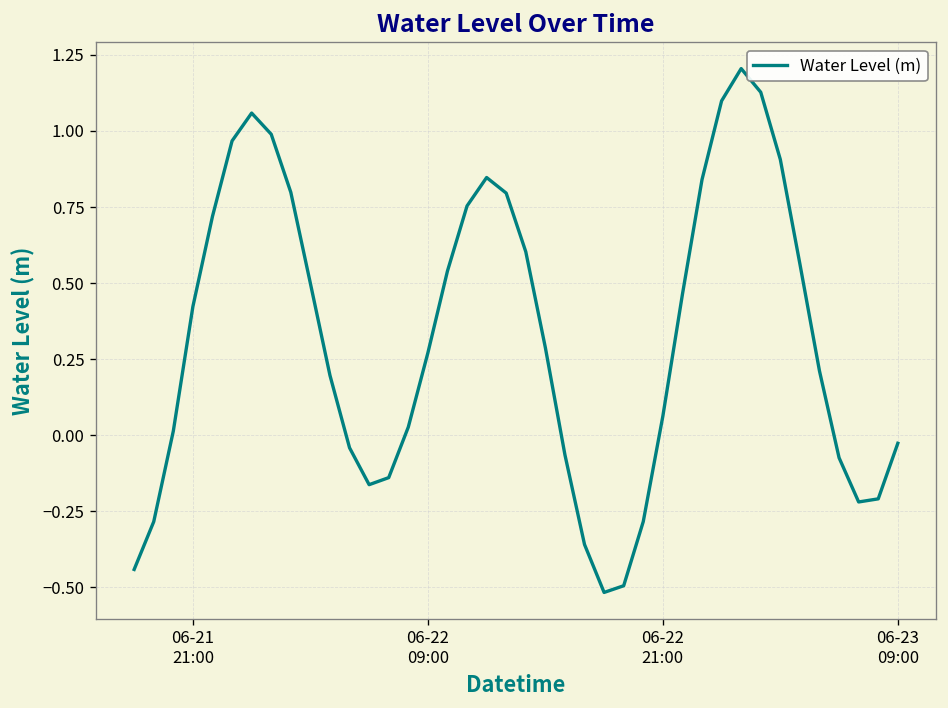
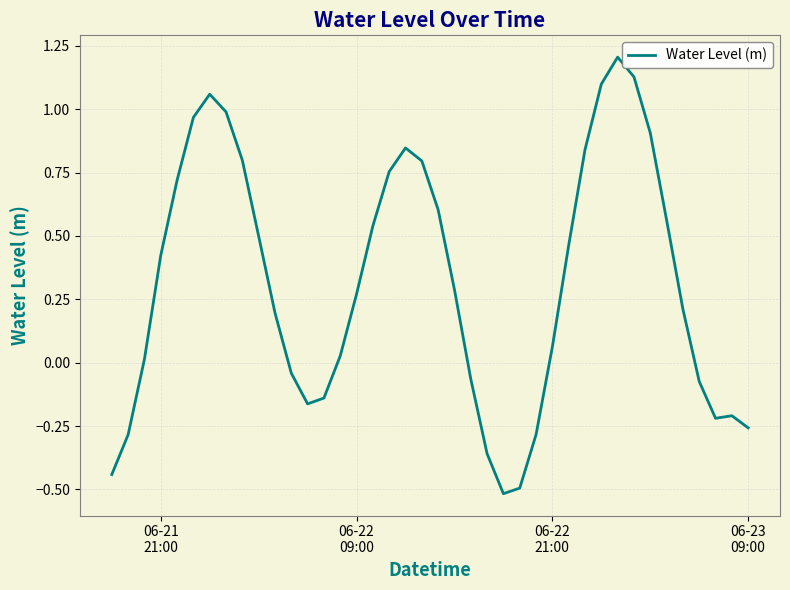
  {
    "06-21 21:00": 0.42,
    "06-22 09:00": 0.27,
    "06-22 21:00": 0.06,
-   "06-23 09:00": -0.03
+   "06-23 09:00": -0.26
  }
